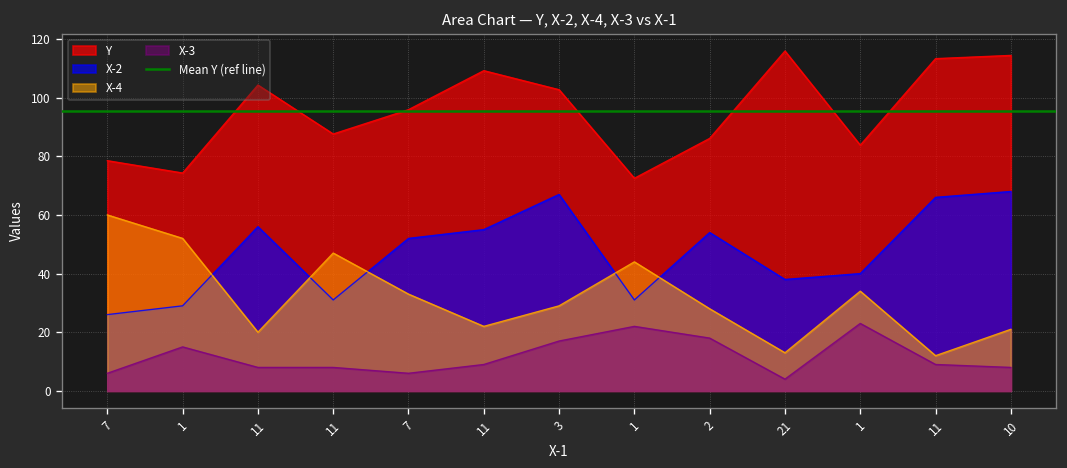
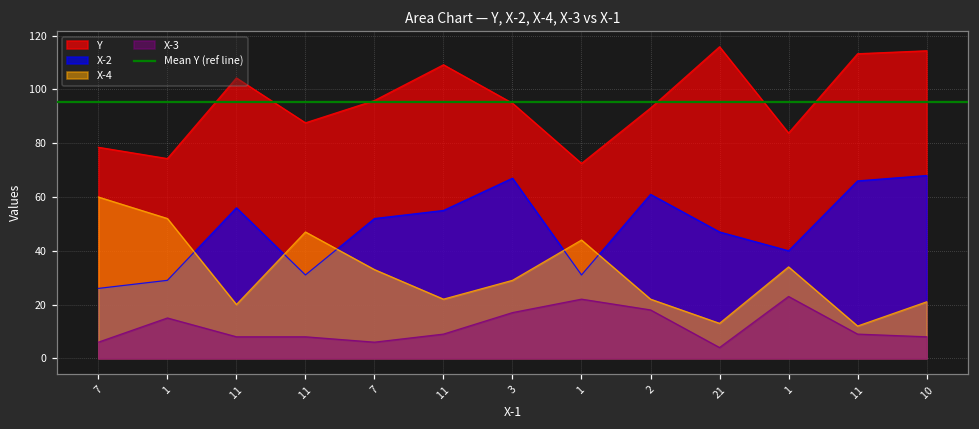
  {
    "Y": {
-     "3": 103,
-     "2": 86,
+     "3": 95,
+     "2": 93,
      "21": 116,
      "10": 114
    },
    "X-2": {
      "3": 67,
-     "2": 54,
-     "21": 38,
+     "2": 61,
+     "21": 47,
      "10": 68
    },
    "X-4": {
      "3": 29,
-     "2": 28,
+     "2": 22,
      "21": 13,
      "10": 21
    },
    "X-3": {
      "3": 17,
      "2": 18,
      "21": 4,
      "10": 8
    }
  }
